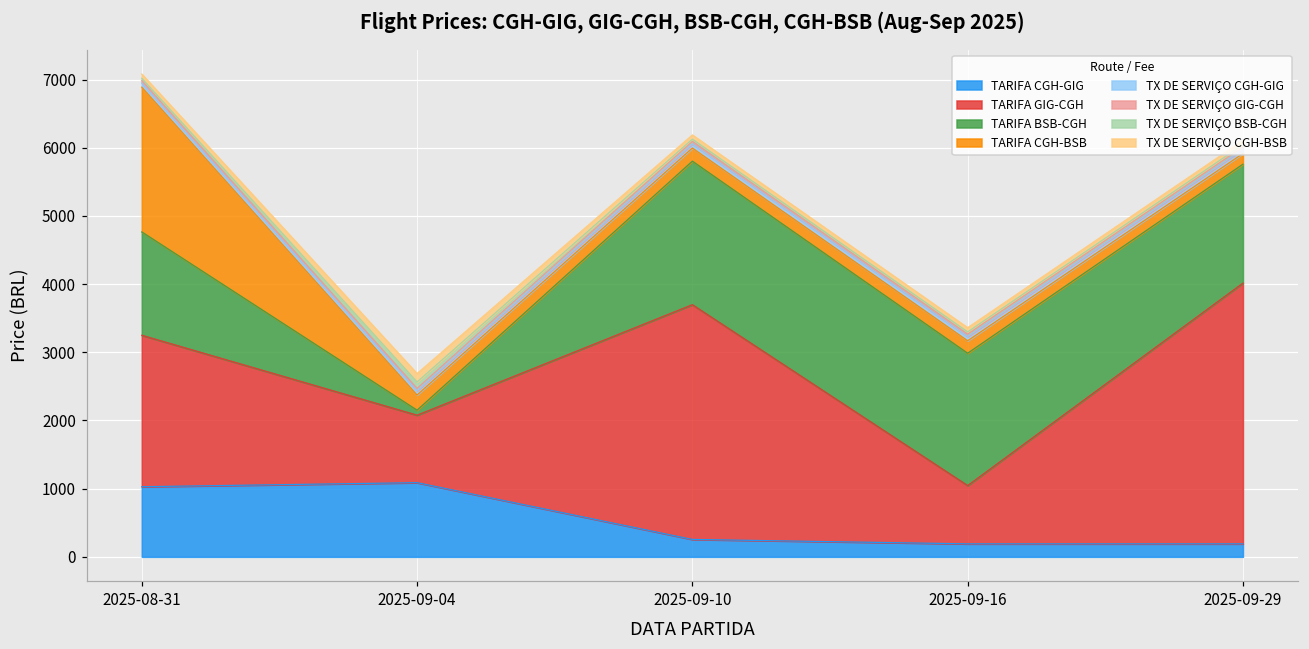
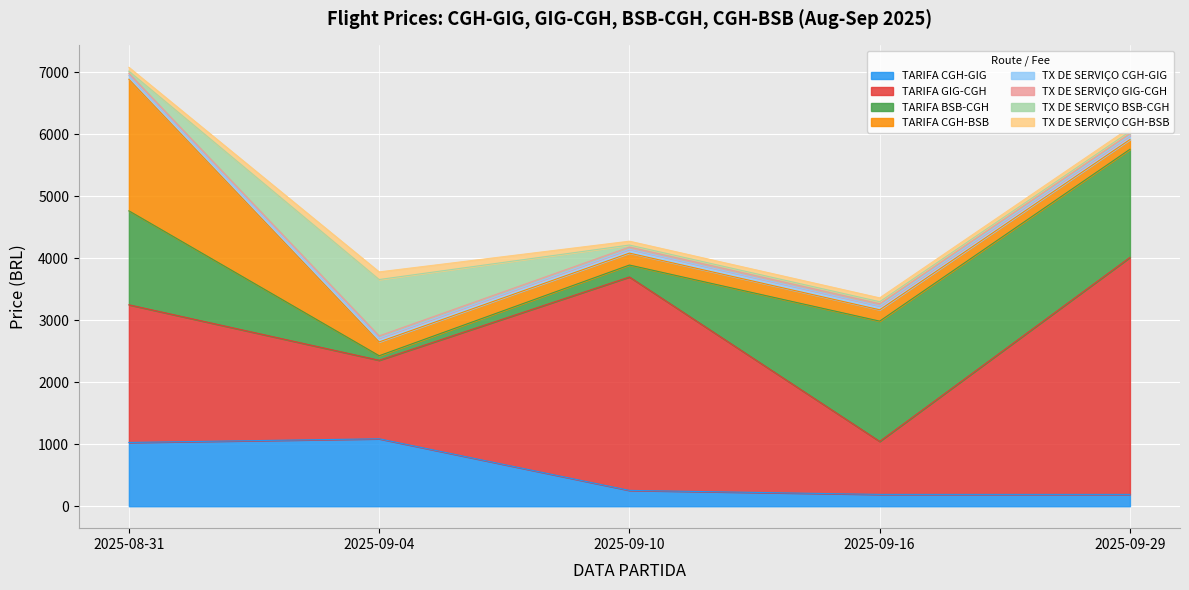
  {
    "TARIFA CGH-GIG": {
      "2025-08-31": 1000,
      "2025-09-04": 1100,
      "2025-09-10": 300,
      "2025-09-16": 200,
      "2025-09-29": 200
    },
    "TARIFA GIG-CGH": {
      "2025-08-31": 2200,
-     "2025-09-04": 1000,
+     "2025-09-04": 1300,
      "2025-09-10": 3400,
      "2025-09-16": 900,
      "2025-09-29": 3800
    },
    "TARIFA BSB-CGH": {
      "2025-08-31": 1500,
      "2025-09-04": 100,
-     "2025-09-10": 2100,
+     "2025-09-10": 200,
      "2025-09-16": 1900,
      "2025-09-29": 1700
    },
    "TARIFA CGH-BSB": {
      "2025-08-31": 2100,
      "2025-09-04": 200,
      "2025-09-10": 200,
      "2025-09-16": 200,
      "2025-09-29": 200
    },
    "TX DE SERVIÇO BSB-CGH": {
-     "2025-09-04": 100
+     "2025-09-04": 900
    }
  }
